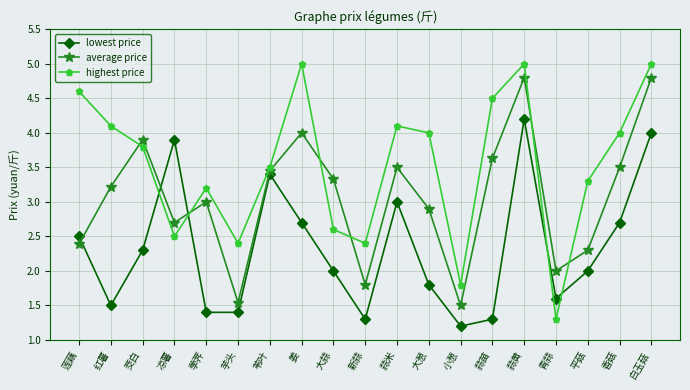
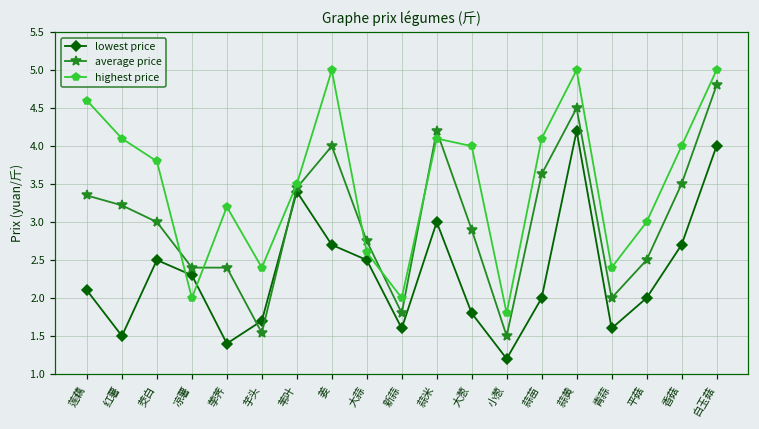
  {
    "lowest price": {
-     "莲藕": 2.5,
+     "莲藕": 2.1,
      "红薯": 1.5,
-     "茭白": 2.3,
-     "凉薯": 3.9,
+     "茭白": 2.5,
+     "凉薯": 2.3,
      "荸荠": 1.4,
-     "芋头": 1.4,
+     "芋头": 1.7,
      "苇叶": 3.4,
      "姜": 2.7,
-     "大蒜": 2.0,
-     "新蒜": 1.3,
+     "大蒜": 2.5,
+     "新蒜": 1.6,
      "蒜米": 3.0,
      "大葱": 1.8,
      "小葱": 1.2,
-     "蒜苗": 1.3,
+     "蒜苗": 2.0,
      "蒜黄": 4.2,
      "青蒜": 1.6,
      "平菇": 2.0,
      "香菇": 2.7,
      "白玉菇": 4.0
    },
    "average price": {
-     "莲藕": 2.4,
+     "莲藕": 3.4,
      "红薯": 3.2,
-     "茭白": 3.9,
-     "凉薯": 2.7,
-     "荸荠": 3.0,
+     "茭白": 3.0,
+     "凉薯": 2.4,
+     "荸荠": 2.4,
      "芋头": 1.5,
      "苇叶": 3.5,
      "姜": 4.0,
-     "大蒜": 3.3,
+     "大蒜": 2.8,
      "新蒜": 1.8,
-     "蒜米": 3.5,
+     "蒜米": 4.2,
      "大葱": 2.9,
      "小葱": 1.5,
      "蒜苗": 3.6,
-     "蒜黄": 4.8,
+     "蒜黄": 4.5,
      "青蒜": 2.0,
-     "平菇": 2.3,
+     "平菇": 2.5,
      "香菇": 3.5,
      "白玉菇": 4.8
    },
    "highest price": {
      "莲藕": 4.6,
      "红薯": 4.1,
      "茭白": 3.8,
-     "凉薯": 2.5,
+     "凉薯": 2.0,
      "荸荠": 3.2,
      "芋头": 2.4,
      "苇叶": 3.5,
      "姜": 5.0,
      "大蒜": 2.6,
-     "新蒜": 2.4,
+     "新蒜": 2.0,
      "蒜米": 4.1,
      "大葱": 4.0,
      "小葱": 1.8,
-     "蒜苗": 4.5,
+     "蒜苗": 4.1,
      "蒜黄": 5.0,
-     "青蒜": 1.3,
-     "平菇": 3.3,
+     "青蒜": 2.4,
+     "平菇": 3.0,
      "香菇": 4.0,
      "白玉菇": 5.0
    }
  }
